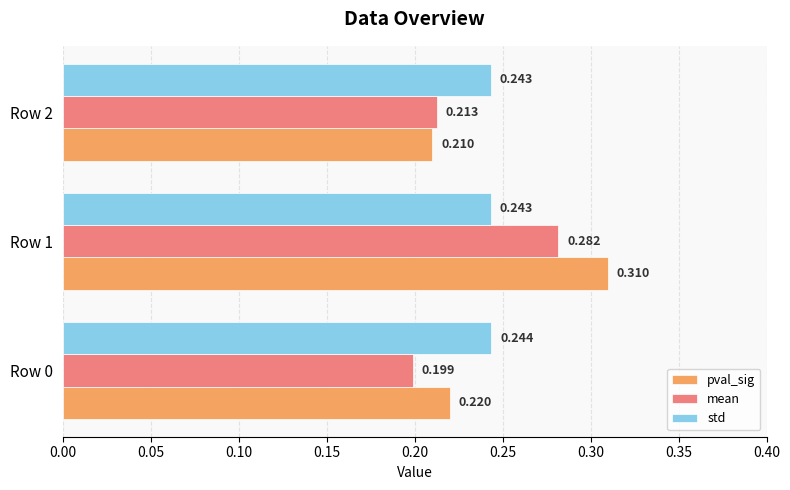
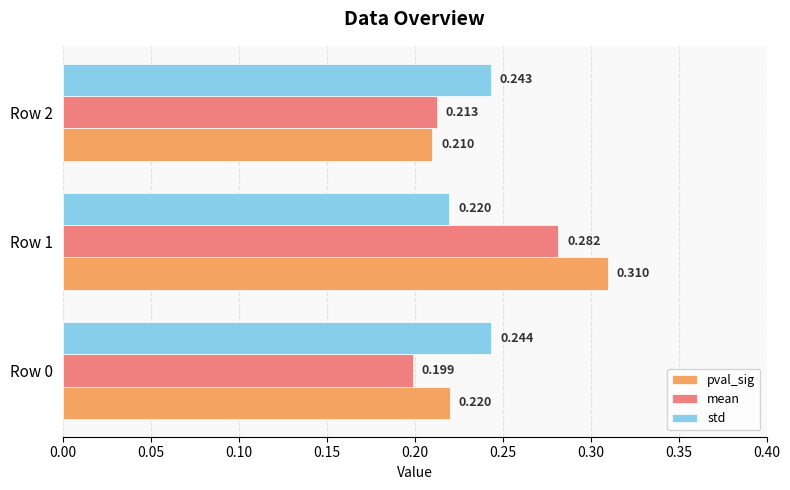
  {
    "std": {
      "Row 2": 0.243,
-     "Row 1": 0.243,
+     "Row 1": 0.220,
      "Row 0": 0.244
    }
  }
